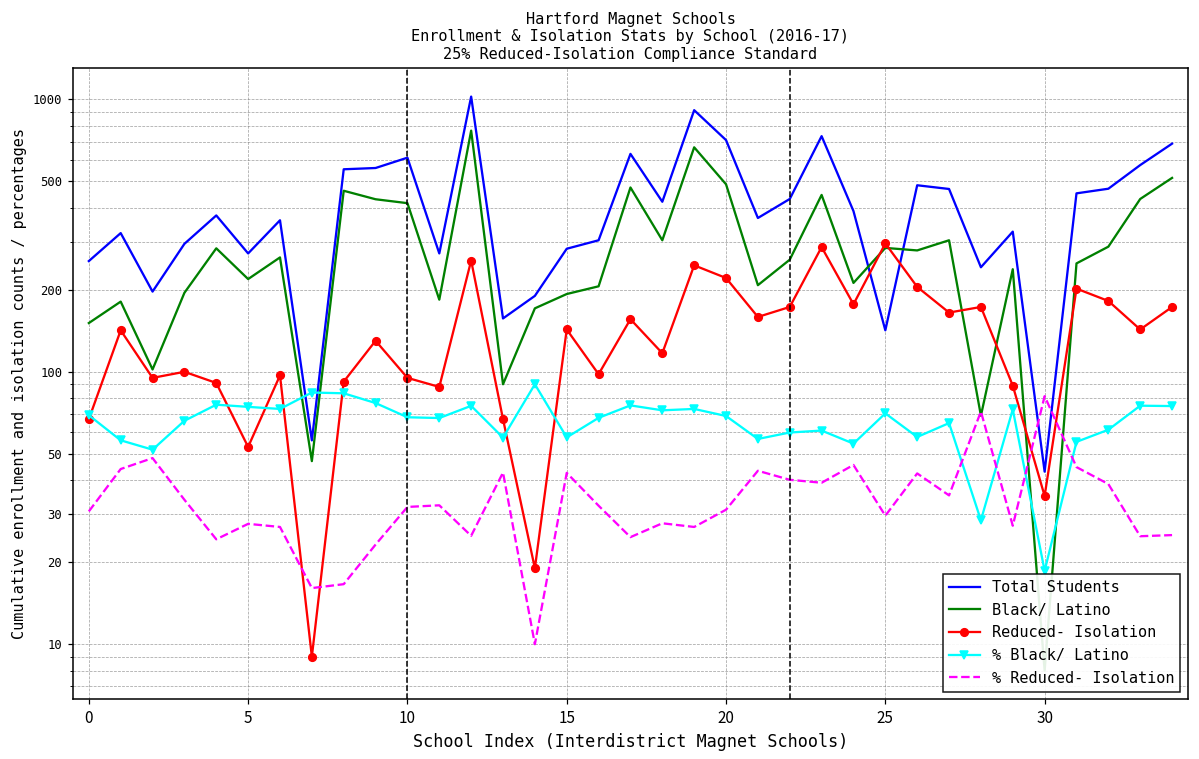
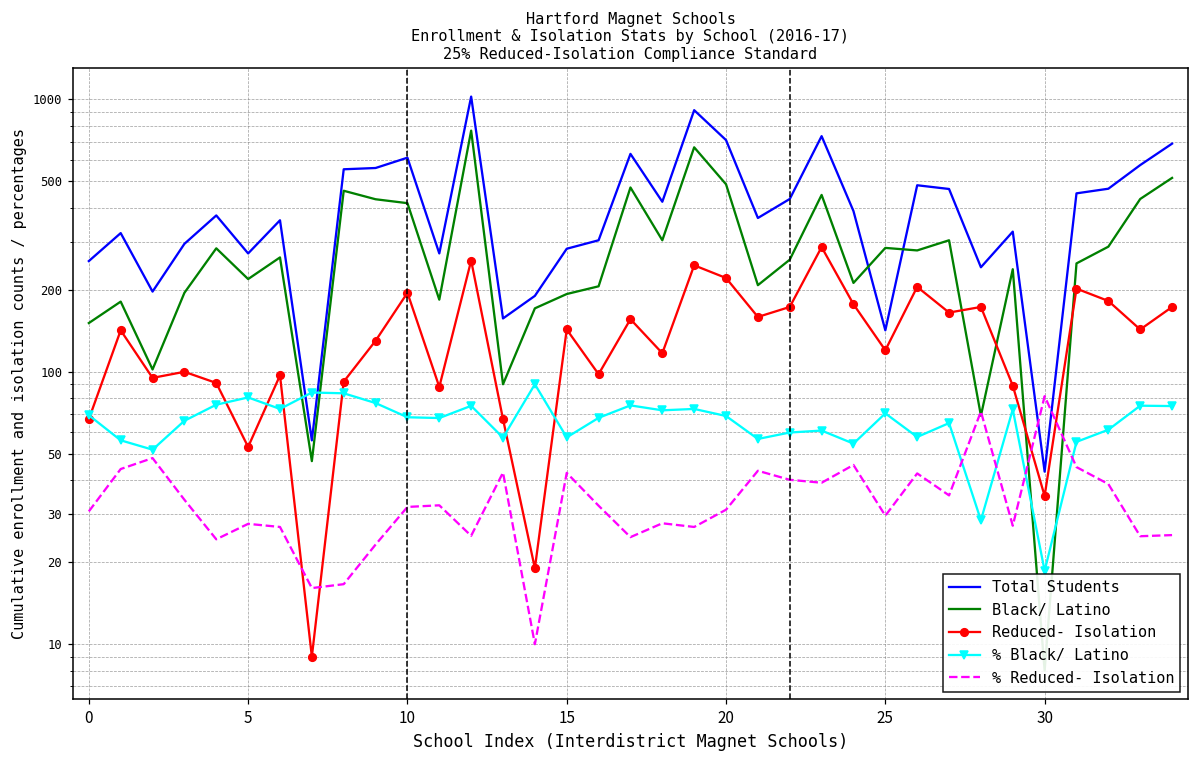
  {
    "Total Students": {
      "0": 260,
      "5": 270,
      "10": 610,
      "15": 280,
      "20": 710,
      "25": 140,
      "30": 43
    },
    "Black/ Latino": {
      "0": 150,
      "5": 220,
      "10": 420,
      "15": 190,
      "20": 490,
      "25": 290
    },
    "Reduced- Isolation": {
      "0": 67,
      "5": 53,
-     "10": 95,
+     "10": 200,
      "15": 140,
      "20": 220,
-     "25": 300,
+     "25": 120,
      "30": 35
    },
    "% Black/ Latino": {
      "0": 69,
-     "5": 74,
+     "5": 81,
      "10": 68,
      "15": 57,
      "20": 69,
      "25": 70,
      "30": 19
    },
    "% Reduced- Isolation": {
      "0": 31,
      "5": 28,
      "10": 32,
      "15": 43,
      "20": 31,
      "25": 30,
      "30": 81
    }
  }
